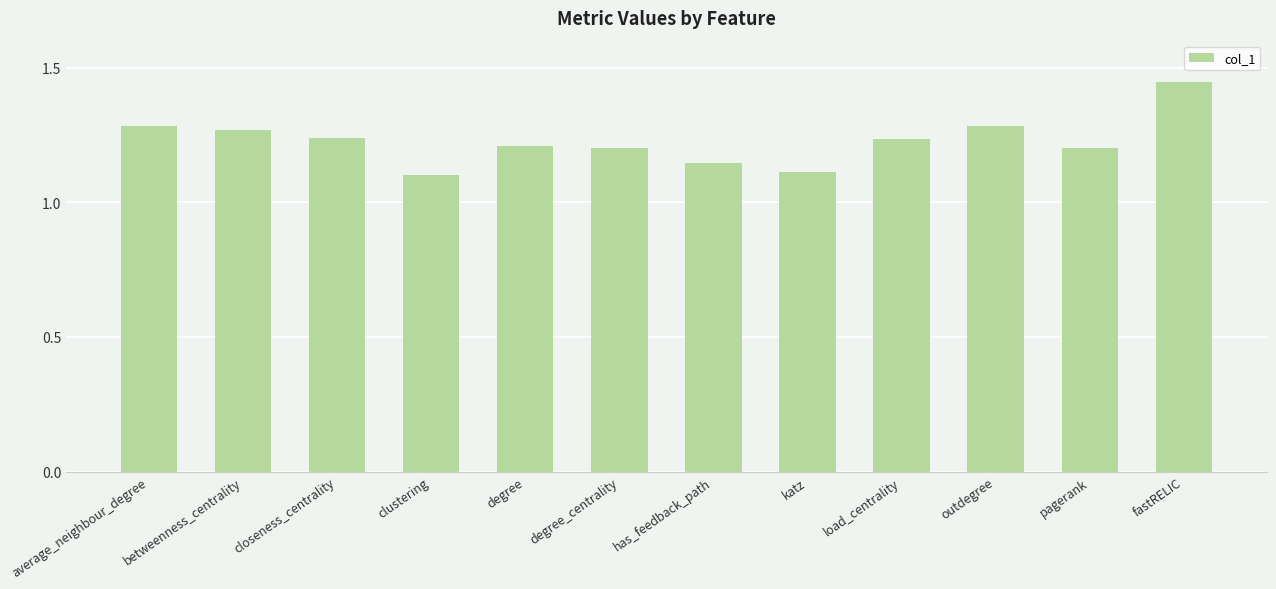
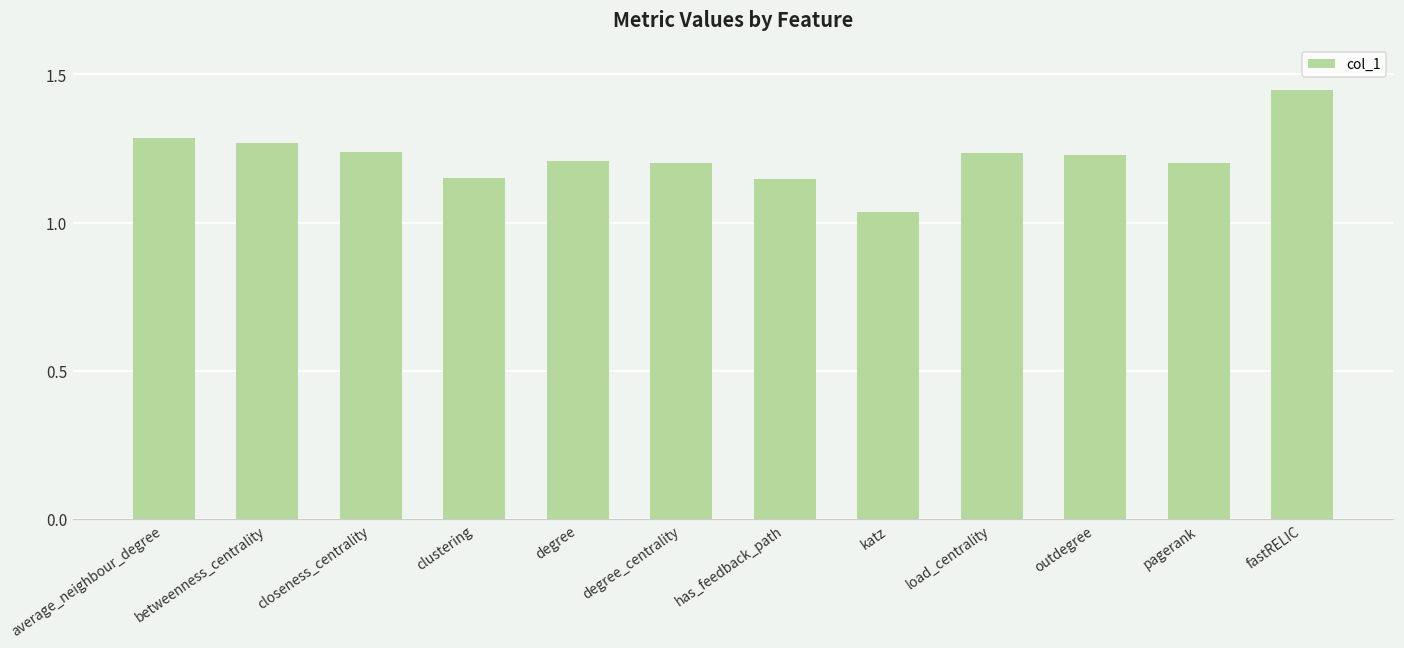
  {
    "average_neighbour_degree": 1.28,
    "betweenness_centrality": 1.27,
    "closeness_centrality": 1.24,
-   "clustering": 1.10,
+   "clustering": 1.15,
    "degree": 1.21,
    "degree_centrality": 1.20,
    "has_feedback_path": 1.15,
-   "katz": 1.11,
+   "katz": 1.04,
    "load_centrality": 1.23,
-   "outdegree": 1.28,
+   "outdegree": 1.23,
    "pagerank": 1.20,
    "fastRELIC": 1.45
  }
